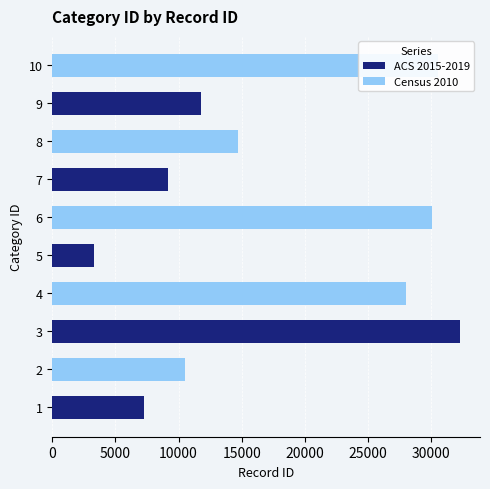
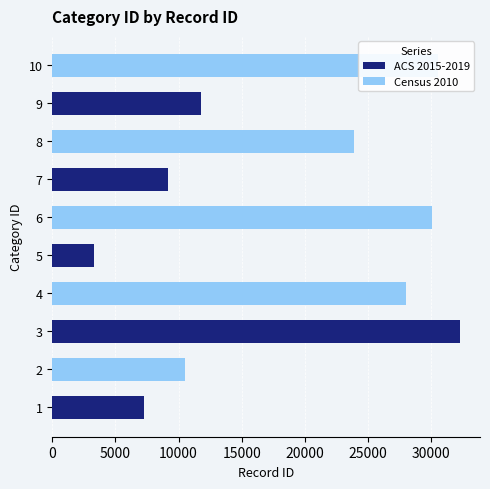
  {
    "ACS 2015-2019": {
      "10": 0,
      "9": 11700,
      "8": 0,
      "7": 9200,
      "6": 0,
      "5": 3300,
      "4": 0,
      "3": 32300,
      "2": 0,
      "1": 7300
    },
    "Census 2010": {
      "9": 0,
-     "8": 14700,
+     "8": 23900,
      "7": 0,
      "6": 30100,
      "5": 0,
      "4": 28000,
      "3": 0,
      "2": 10500,
      "1": 0
    }
  }
